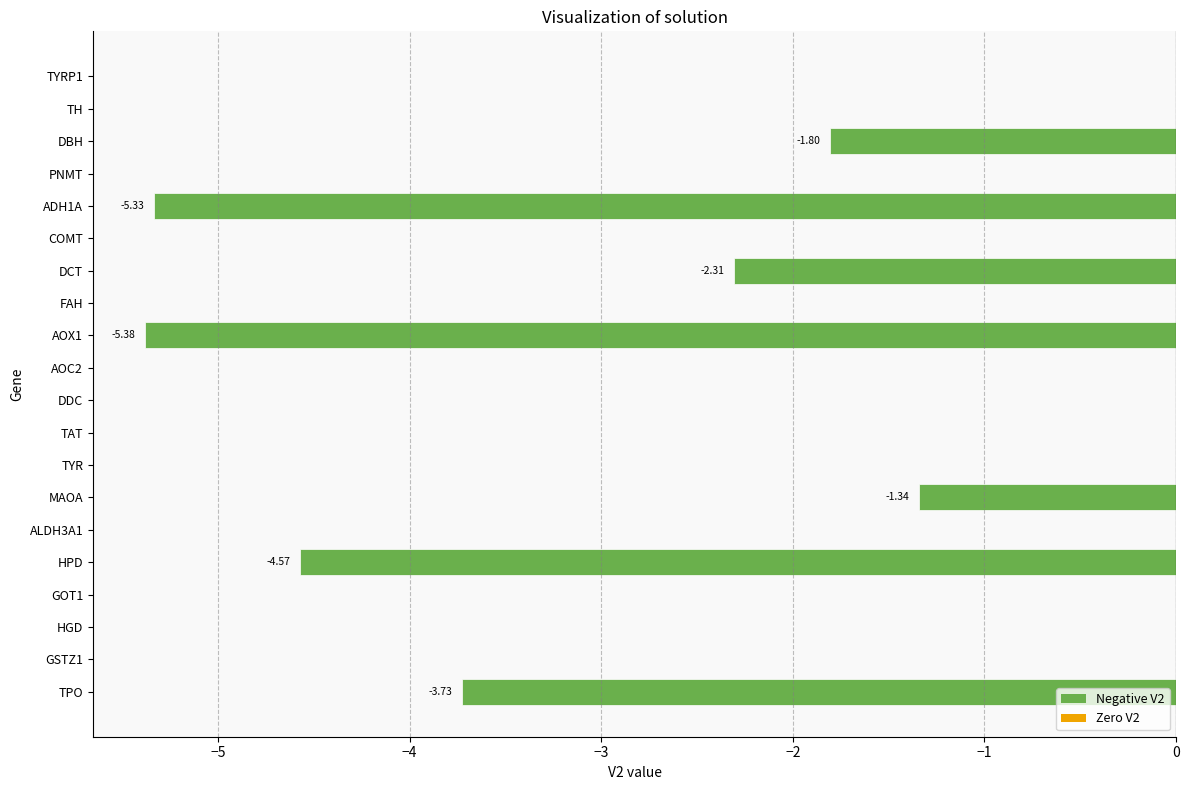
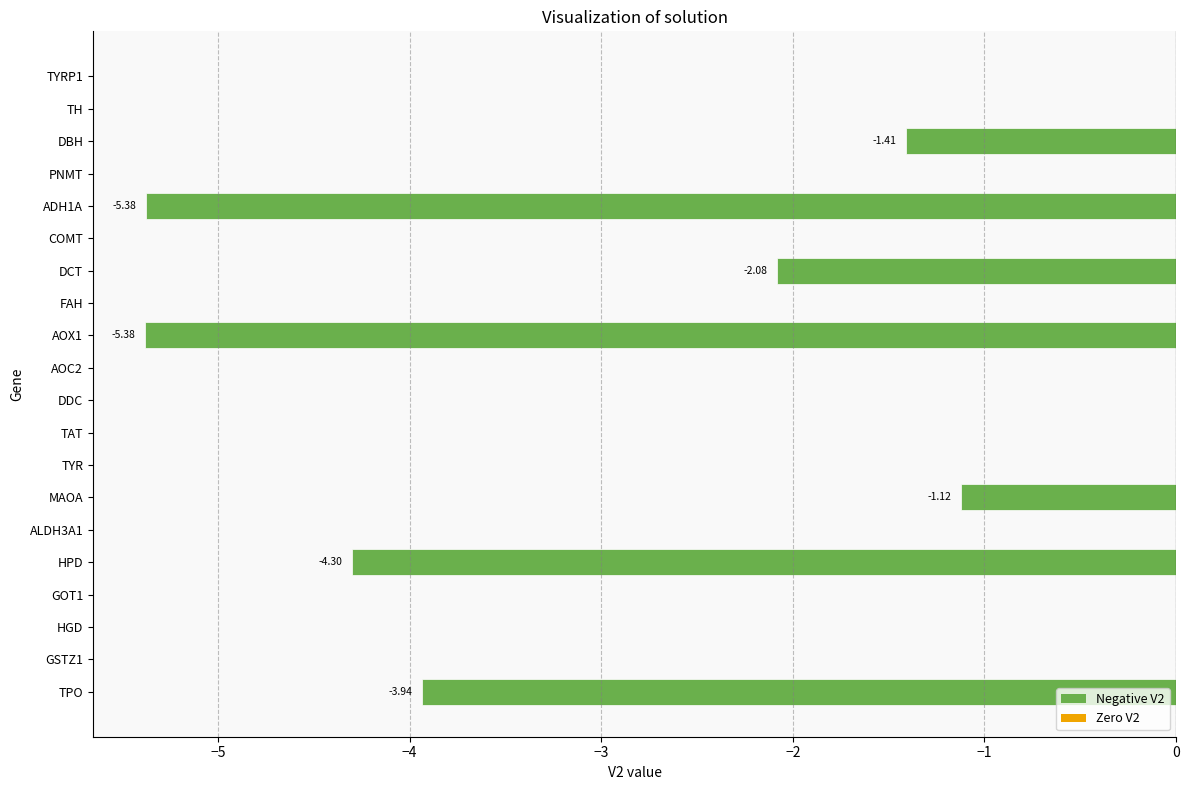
  {
-   "DBH": -1.80,
-   "ADH1A": -5.33,
-   "DCT": -2.31,
+   "DBH": -1.41,
+   "ADH1A": -5.38,
+   "DCT": -2.08,
    "AOX1": -5.38,
-   "MAOA": -1.34,
-   "HPD": -4.57,
-   "TPO": -3.73
+   "MAOA": -1.12,
+   "HPD": -4.30,
+   "TPO": -3.94
  }
